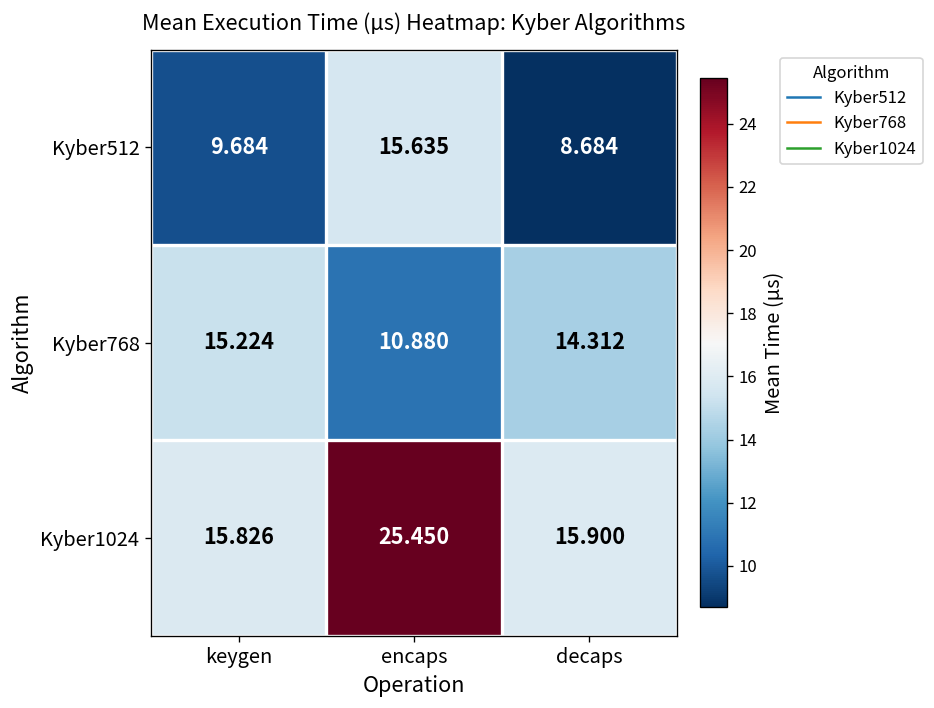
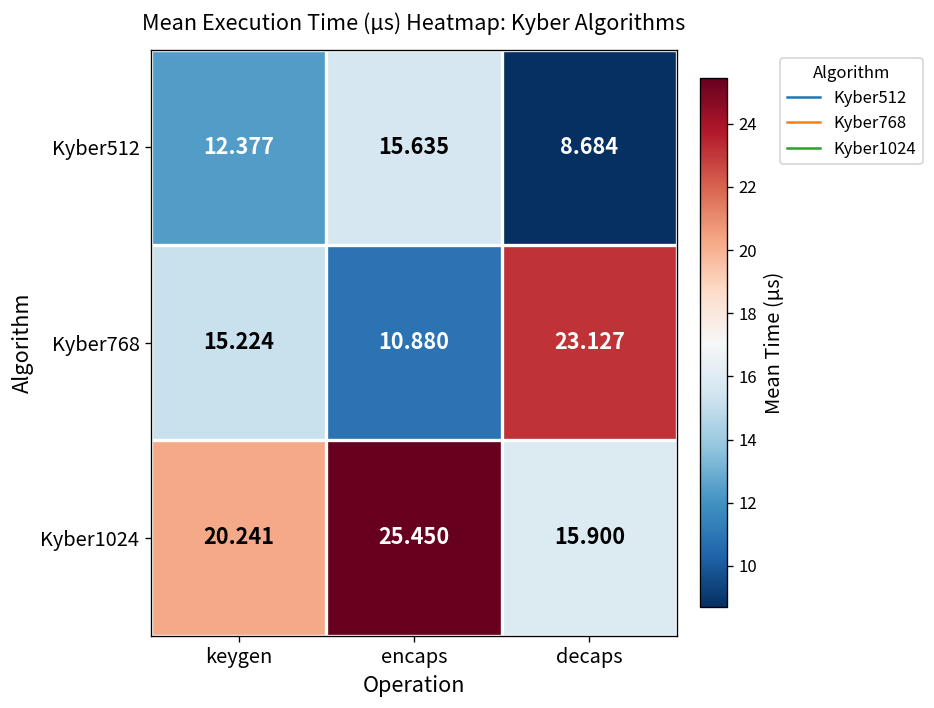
  {
    "Kyber512": {
-     "keygen": 9.684,
+     "keygen": 12.377,
      "encaps": 15.635,
      "decaps": 8.684
    },
    "Kyber768": {
      "keygen": 15.224,
      "encaps": 10.880,
-     "decaps": 14.312
+     "decaps": 23.127
    },
    "Kyber1024": {
-     "keygen": 15.826,
+     "keygen": 20.241,
      "encaps": 25.450,
      "decaps": 15.900
    }
  }
